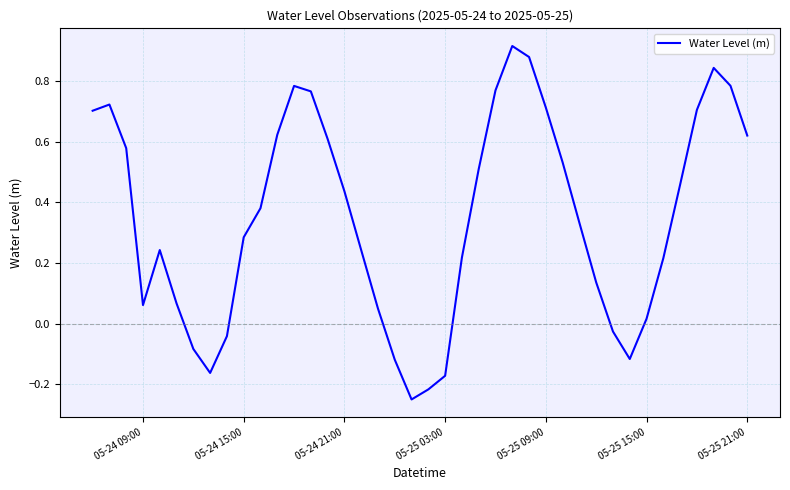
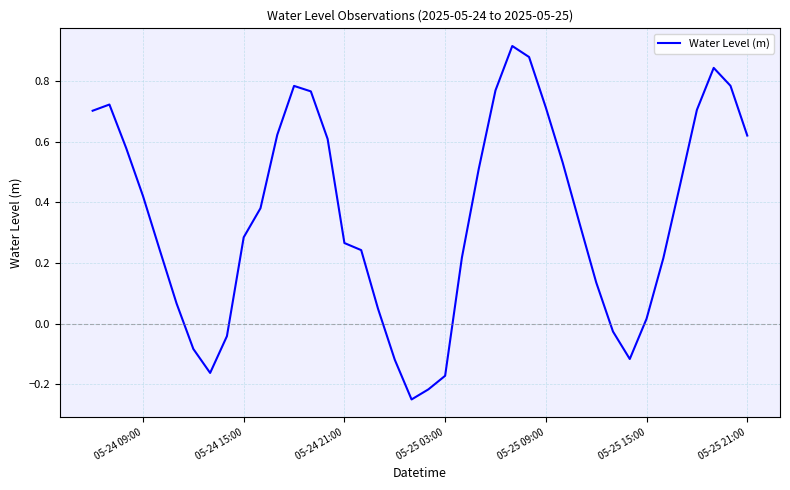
  {
-   "05-24 09:00": 0.06,
+   "05-24 09:00": 0.42,
    "05-24 15:00": 0.28,
-   "05-24 21:00": 0.44,
+   "05-24 21:00": 0.27,
    "05-25 03:00": -0.17,
    "05-25 09:00": 0.71,
    "05-25 15:00": 0.02,
    "05-25 21:00": 0.62
  }
